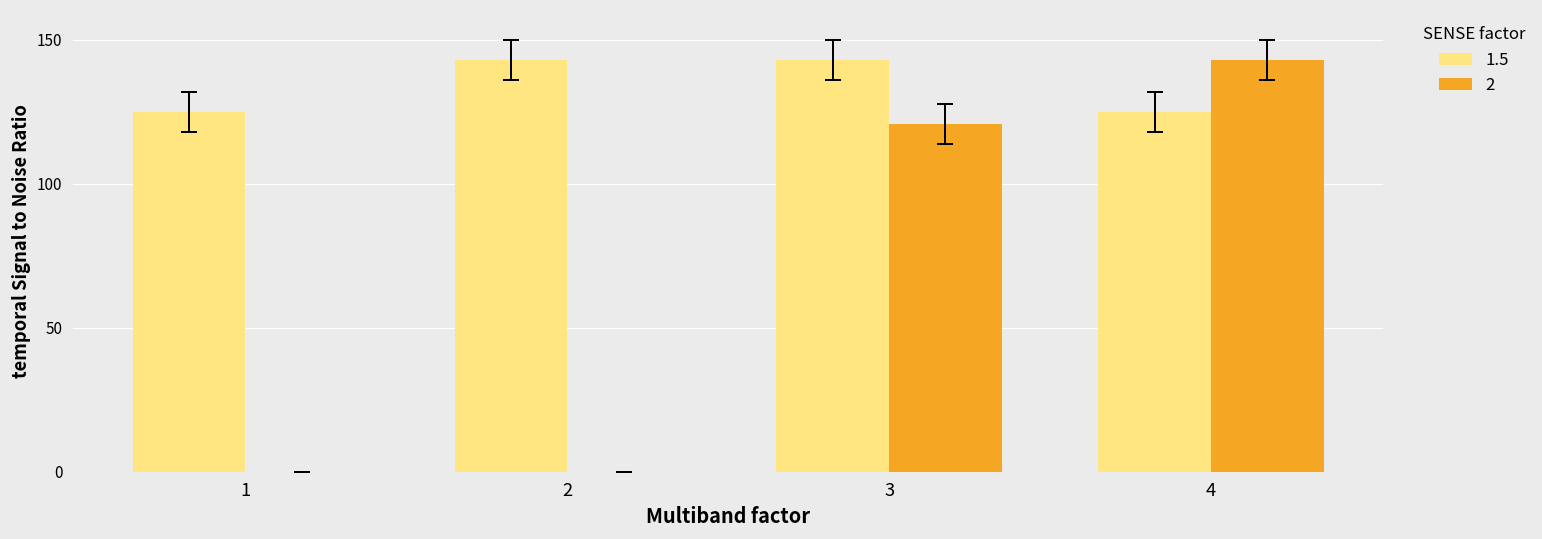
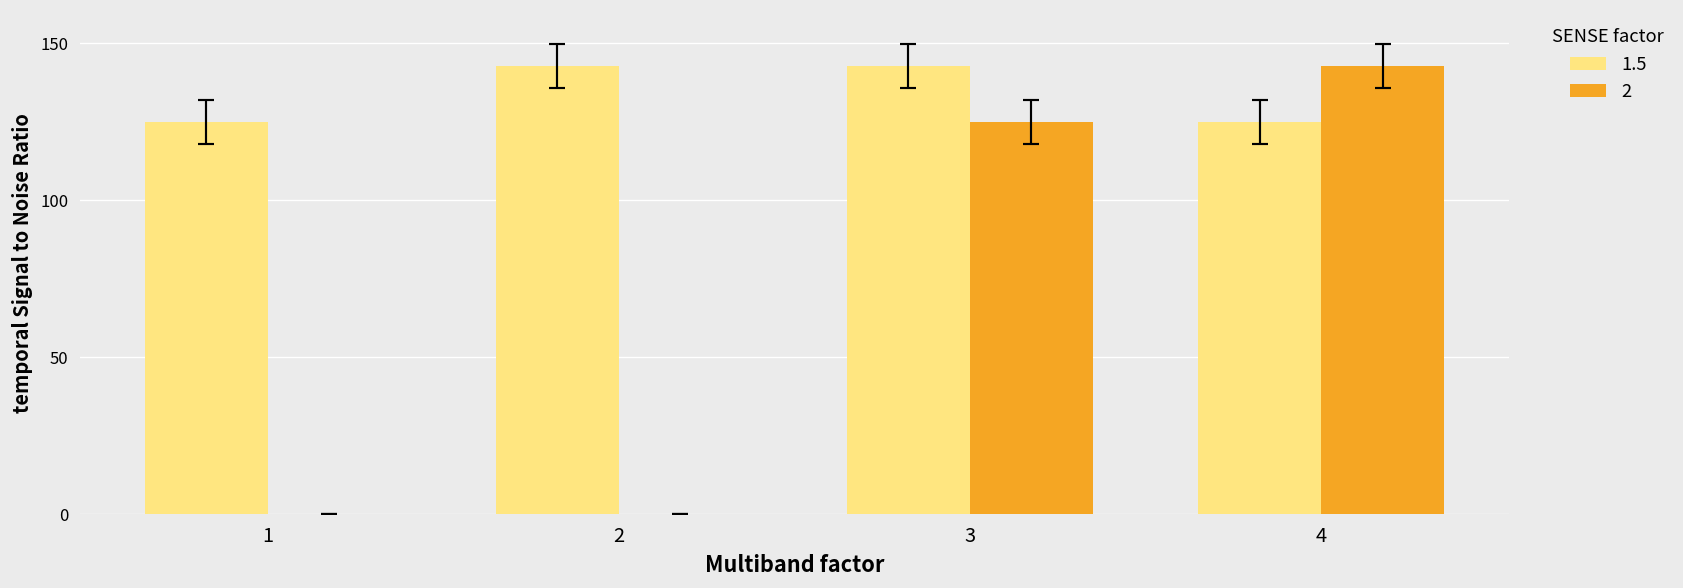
  {
    "1.5": {
      "1": 125,
      "2": 143,
      "3": 143,
      "4": 125
    },
    "2": {
      "1": 0,
      "2": 0,
-     "3": 121,
+     "3": 125,
      "4": 143
    }
  }
